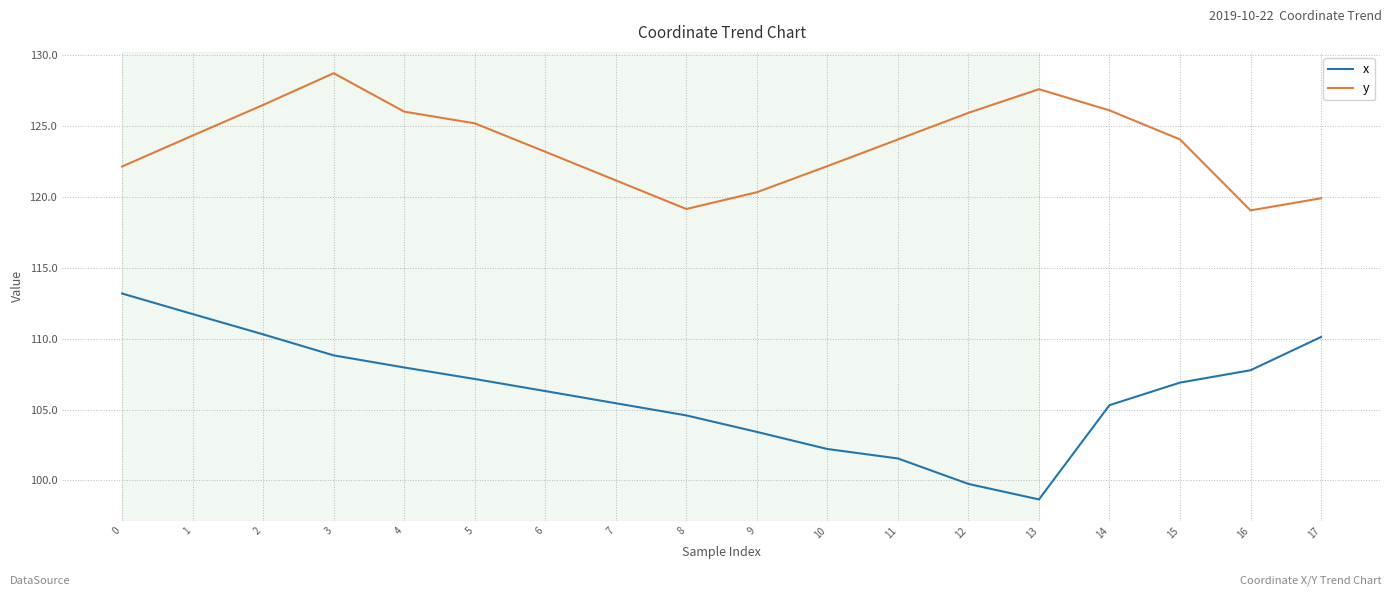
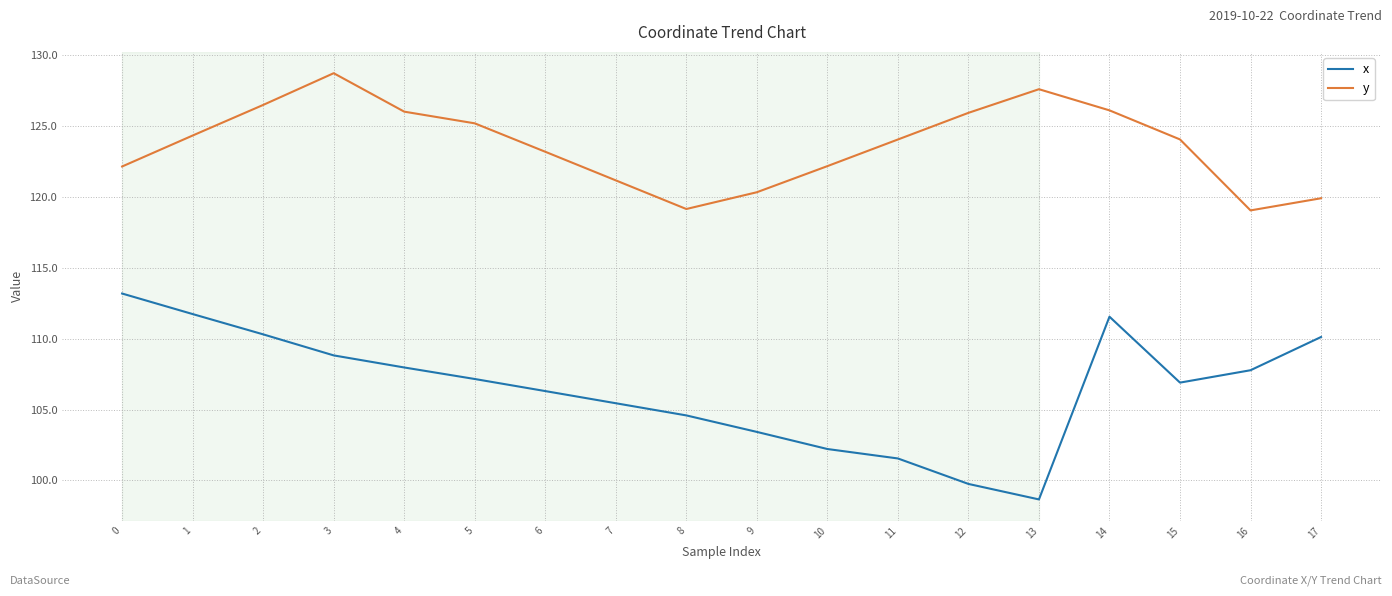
  {
    "x": {
      "0": 113.2,
      "1": 111.7,
      "2": 110.3,
      "3": 108.8,
      "4": 108.0,
      "5": 107.2,
      "6": 106.3,
      "7": 105.4,
      "8": 104.6,
      "9": 103.4,
      "10": 102.2,
      "11": 101.6,
      "12": 99.8,
      "13": 98.7,
-     "14": 105.3,
+     "14": 111.6,
      "15": 106.9,
      "16": 107.8,
      "17": 110.1
    },
    "y": {
      "0": 122.1,
      "1": 124.3,
      "2": 126.5,
      "3": 128.7,
      "4": 126.0,
      "5": 125.2,
      "6": 123.2,
      "7": 121.2,
      "8": 119.1,
      "9": 120.3,
      "10": 122.2,
      "11": 124.1,
      "12": 125.9,
      "13": 127.6,
      "14": 126.1,
      "15": 124.1,
      "16": 119.0,
      "17": 119.9
    }
  }
